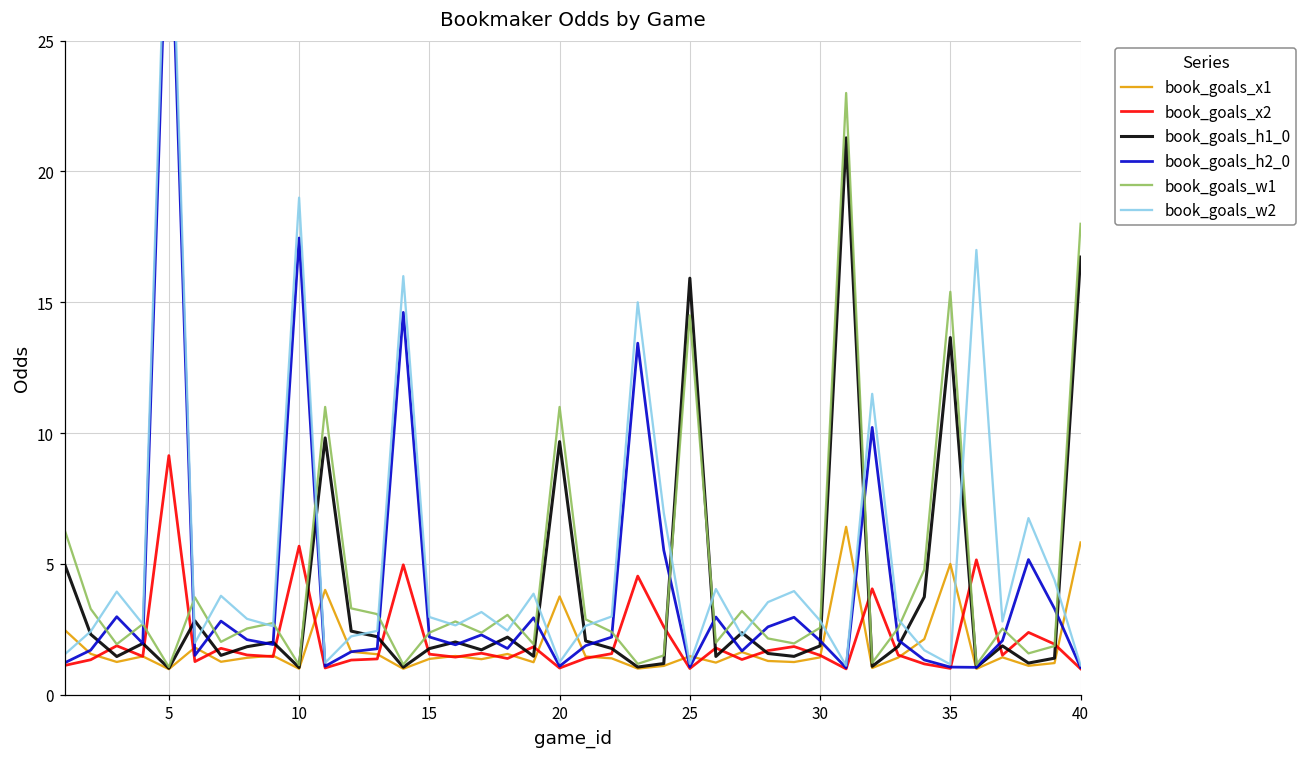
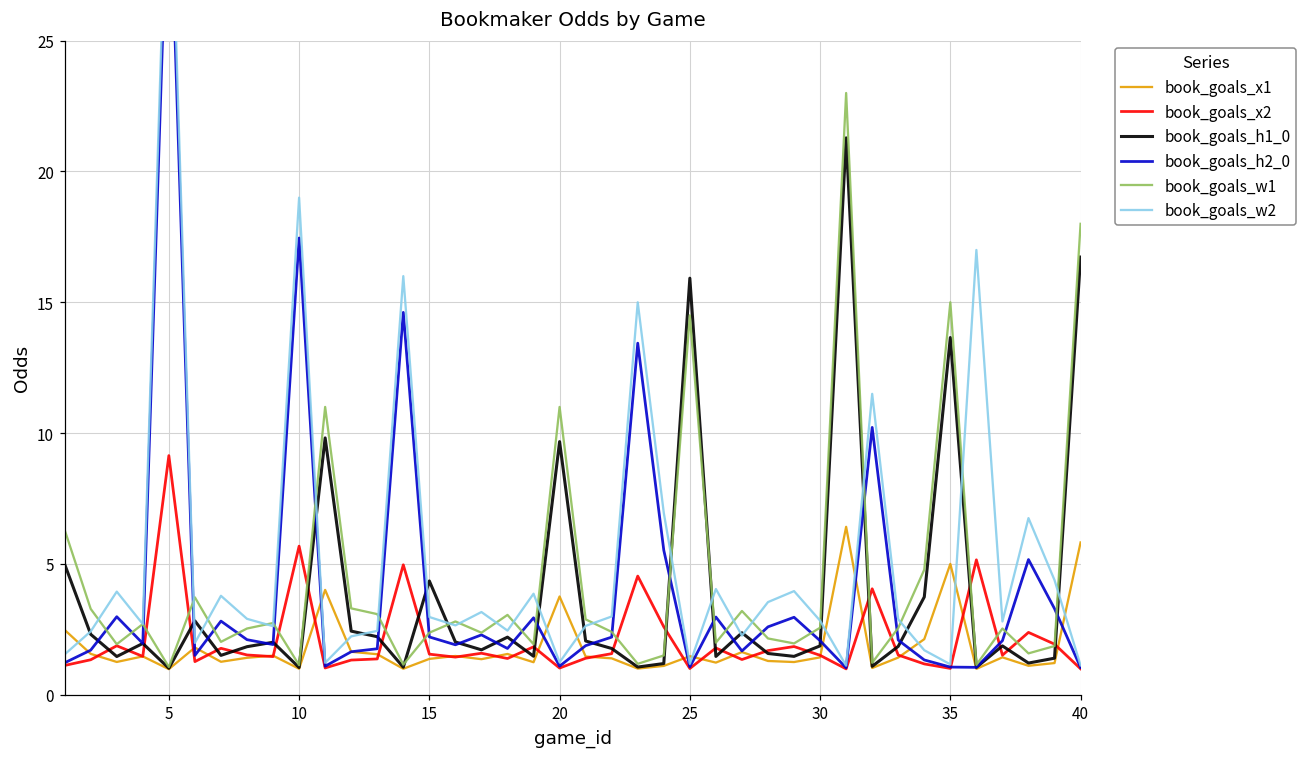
  {
    "book_goals_x1": {
      "15": 1.4,
      "20": 3.8,
      "25": 1.5,
      "35": 5.0,
      "40": 5.8
    },
    "book_goals_x2": {
      "5": 9.1,
      "10": 5.7,
      "15": 1.5
    },
    "book_goals_h1_0": {
-     "15": 1.8,
+     "15": 4.3,
      "20": 9.7,
      "25": 15.9,
      "30": 1.9,
      "35": 13.7,
      "40": 16.7
    },
    "book_goals_h2_0": {
      "10": 17.5,
      "15": 2.2,
      "30": 2.1
    },
    "book_goals_w1": {
      "15": 2.4,
      "20": 11.0,
      "25": 14.5,
      "30": 2.6,
-     "35": 15.4,
+     "35": 15.0,
      "40": 18.0
    },
    "book_goals_w2": {
      "10": 19.0,
      "15": 3.0,
      "20": 1.2,
      "25": 1.2,
      "30": 2.8
    }
  }
